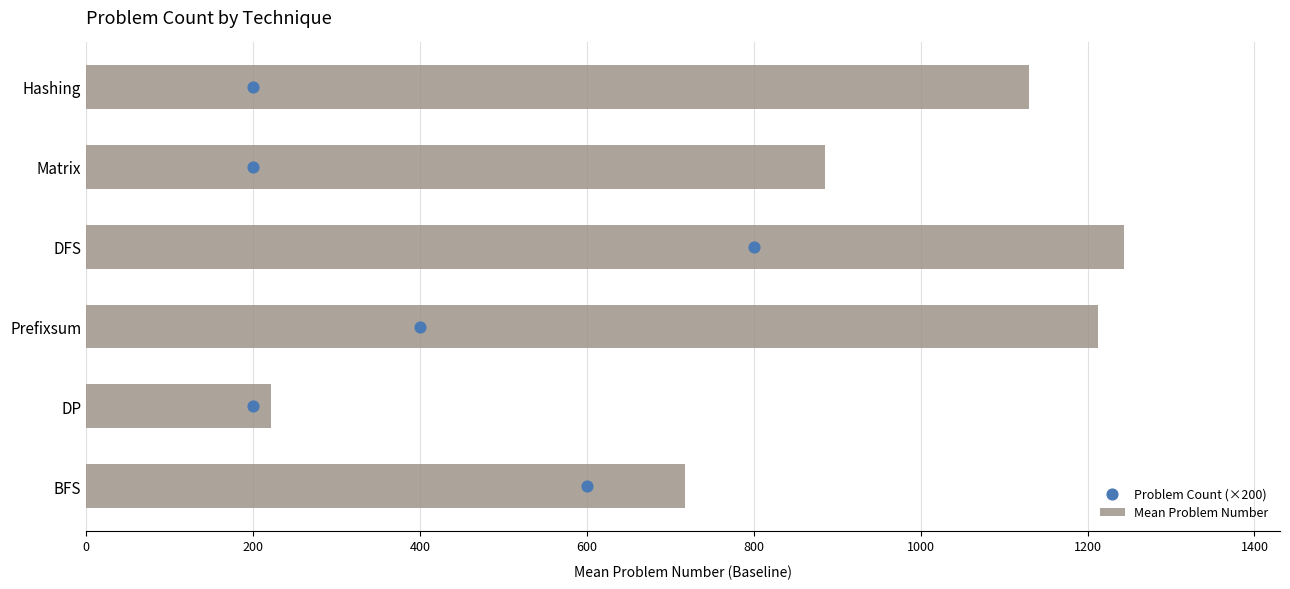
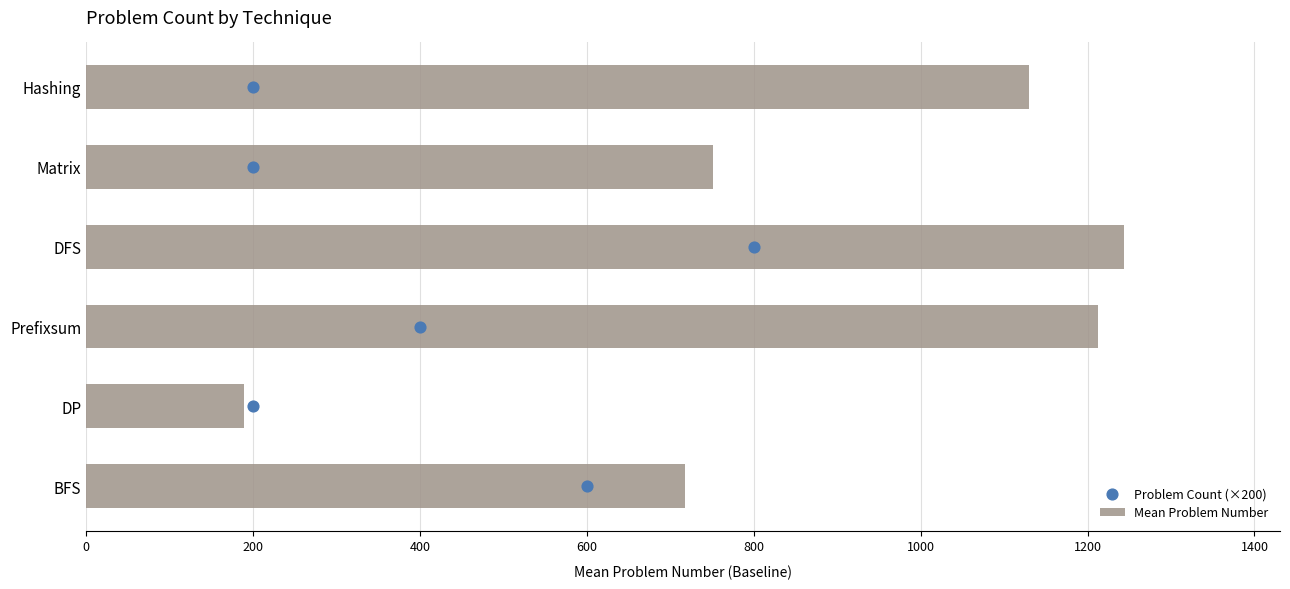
  {
    "Mean Problem Number": {
      "Hashing": 1130,
-     "Matrix": 890,
+     "Matrix": 750,
      "DFS": 1240,
      "Prefixsum": 1210,
-     "DP": 220,
+     "DP": 190,
      "BFS": 720
    }
  }
